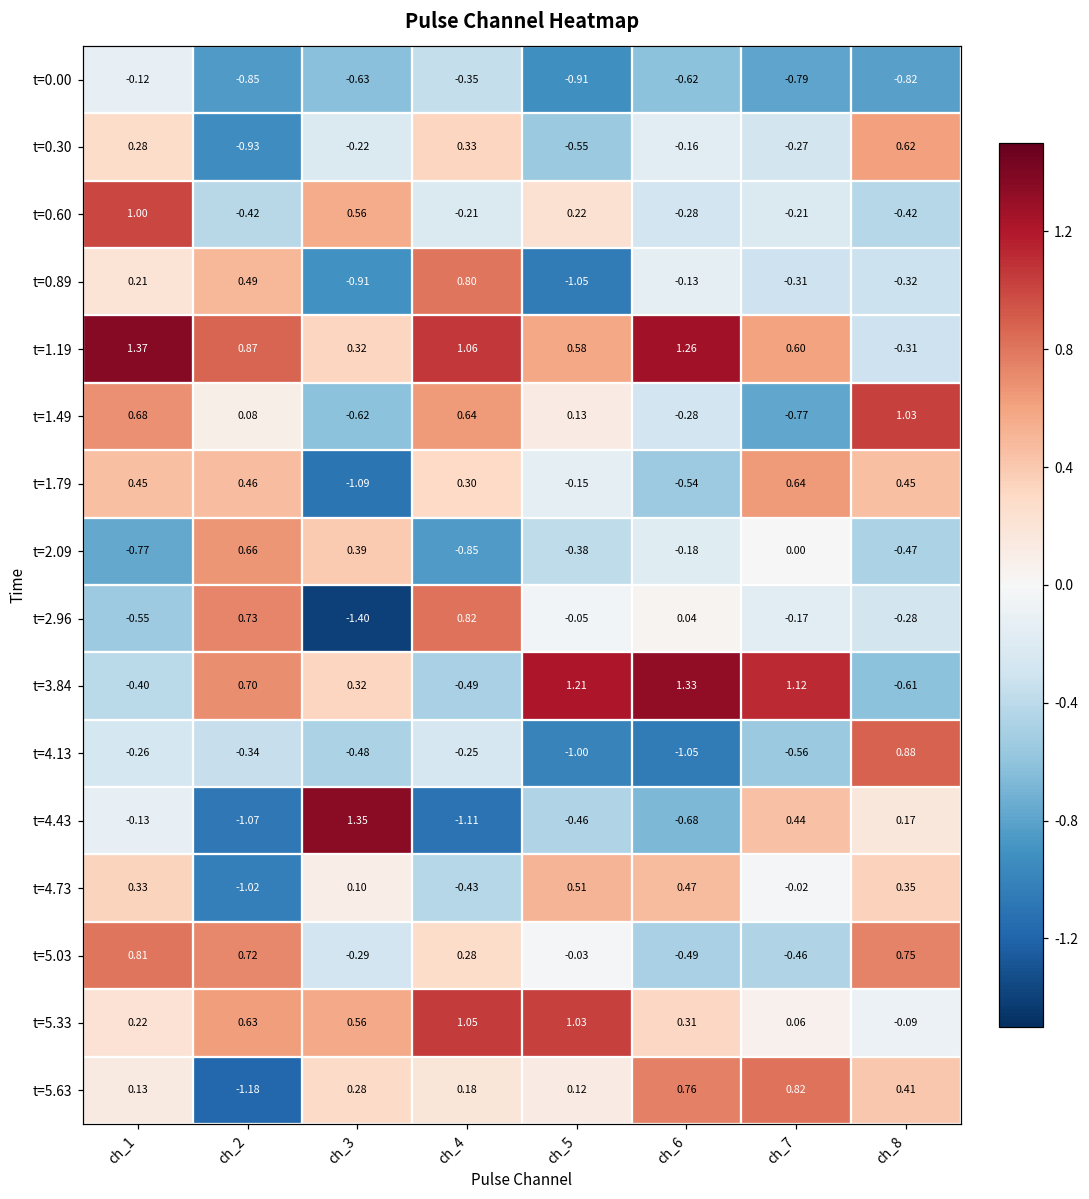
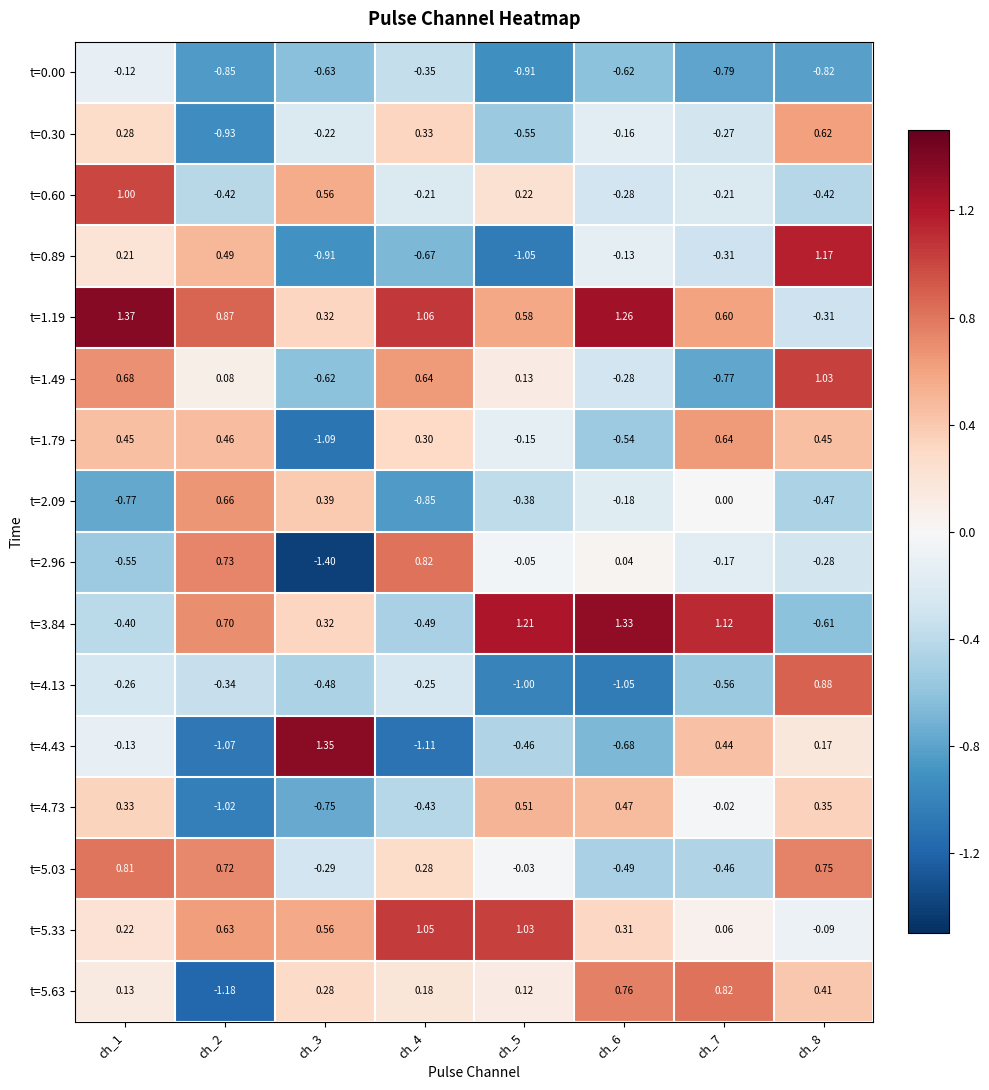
  {
    "t=0.00": {
      "ch_1": -0.12,
      "ch_2": -0.85,
      "ch_3": -0.63,
      "ch_4": -0.35,
      "ch_5": -0.91,
      "ch_6": -0.62,
      "ch_7": -0.79,
      "ch_8": -0.82
    },
    "t=0.30": {
      "ch_1": 0.28,
      "ch_2": -0.93,
      "ch_3": -0.22,
      "ch_4": 0.33,
      "ch_5": -0.55,
      "ch_6": -0.16,
      "ch_7": -0.27,
      "ch_8": 0.62
    },
    "t=0.60": {
      "ch_1": 1.00,
      "ch_2": -0.42,
      "ch_3": 0.56,
      "ch_4": -0.21,
      "ch_5": 0.22,
      "ch_6": -0.28,
      "ch_7": -0.21,
      "ch_8": -0.42
    },
    "t=0.89": {
      "ch_1": 0.21,
      "ch_2": 0.49,
      "ch_3": -0.91,
-     "ch_4": 0.80,
+     "ch_4": -0.67,
      "ch_5": -1.05,
      "ch_6": -0.13,
      "ch_7": -0.31,
-     "ch_8": -0.32
+     "ch_8": 1.17
    },
    "t=1.19": {
      "ch_1": 1.37,
      "ch_2": 0.87,
      "ch_3": 0.32,
      "ch_4": 1.06,
      "ch_5": 0.58,
      "ch_6": 1.26,
      "ch_7": 0.60,
      "ch_8": -0.31
    },
    "t=1.49": {
      "ch_1": 0.68,
      "ch_2": 0.08,
      "ch_3": -0.62,
      "ch_4": 0.64,
      "ch_5": 0.13,
      "ch_6": -0.28,
      "ch_7": -0.77,
      "ch_8": 1.03
    },
    "t=1.79": {
      "ch_1": 0.45,
      "ch_2": 0.46,
      "ch_3": -1.09,
      "ch_4": 0.30,
      "ch_5": -0.15,
      "ch_6": -0.54,
      "ch_7": 0.64,
      "ch_8": 0.45
    },
    "t=2.09": {
      "ch_1": -0.77,
      "ch_2": 0.66,
      "ch_3": 0.39,
      "ch_4": -0.85,
      "ch_5": -0.38,
      "ch_6": -0.18,
      "ch_7": 0.00,
      "ch_8": -0.47
    },
    "t=2.96": {
      "ch_1": -0.55,
      "ch_2": 0.73,
      "ch_3": -1.40,
      "ch_4": 0.82,
      "ch_5": -0.05,
      "ch_6": 0.04,
      "ch_7": -0.17,
      "ch_8": -0.28
    },
    "t=3.84": {
      "ch_1": -0.40,
      "ch_2": 0.70,
      "ch_3": 0.32,
      "ch_4": -0.49,
      "ch_5": 1.21,
      "ch_6": 1.33,
      "ch_7": 1.12,
      "ch_8": -0.61
    },
    "t=4.13": {
      "ch_1": -0.26,
      "ch_2": -0.34,
      "ch_3": -0.48,
      "ch_4": -0.25,
      "ch_5": -1.00,
      "ch_6": -1.05,
      "ch_7": -0.56,
      "ch_8": 0.88
    },
    "t=4.43": {
      "ch_1": -0.13,
      "ch_2": -1.07,
      "ch_3": 1.35,
      "ch_4": -1.11,
      "ch_5": -0.46,
      "ch_6": -0.68,
      "ch_7": 0.44,
      "ch_8": 0.17
    },
    "t=4.73": {
      "ch_1": 0.33,
      "ch_2": -1.02,
-     "ch_3": 0.10,
+     "ch_3": -0.75,
      "ch_4": -0.43,
      "ch_5": 0.51,
      "ch_6": 0.47,
      "ch_7": -0.02,
      "ch_8": 0.35
    },
    "t=5.03": {
      "ch_1": 0.81,
      "ch_2": 0.72,
      "ch_3": -0.29,
      "ch_4": 0.28,
      "ch_5": -0.03,
      "ch_6": -0.49,
      "ch_7": -0.46,
      "ch_8": 0.75
    },
    "t=5.33": {
      "ch_1": 0.22,
      "ch_2": 0.63,
      "ch_3": 0.56,
      "ch_4": 1.05,
      "ch_5": 1.03,
      "ch_6": 0.31,
      "ch_7": 0.06,
      "ch_8": -0.09
    },
    "t=5.63": {
      "ch_1": 0.13,
      "ch_2": -1.18,
      "ch_3": 0.28,
      "ch_4": 0.18,
      "ch_5": 0.12,
      "ch_6": 0.76,
      "ch_7": 0.82,
      "ch_8": 0.41
    }
  }
